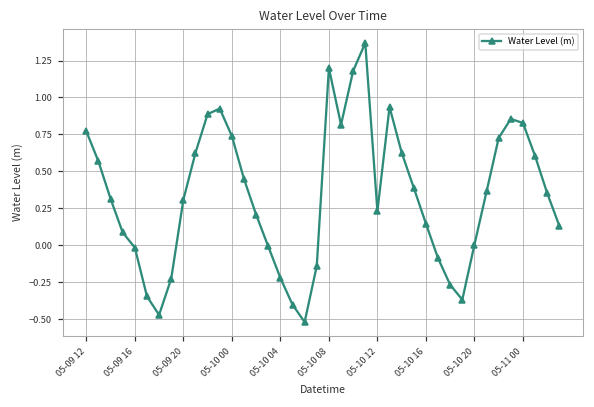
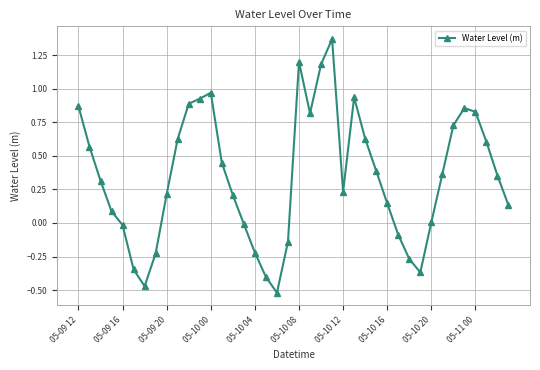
  {
-   "05-09 12": 0.77,
+   "05-09 12": 0.87,
    "05-09 16": -0.02,
-   "05-09 20": 0.31,
-   "05-10 00": 0.74,
+   "05-09 20": 0.21,
+   "05-10 00": 0.97,
    "05-10 04": -0.22,
    "05-10 08": 1.20,
    "05-10 12": 0.23,
    "05-10 16": 0.15,
    "05-10 20": 0.00,
    "05-11 00": 0.83
  }
